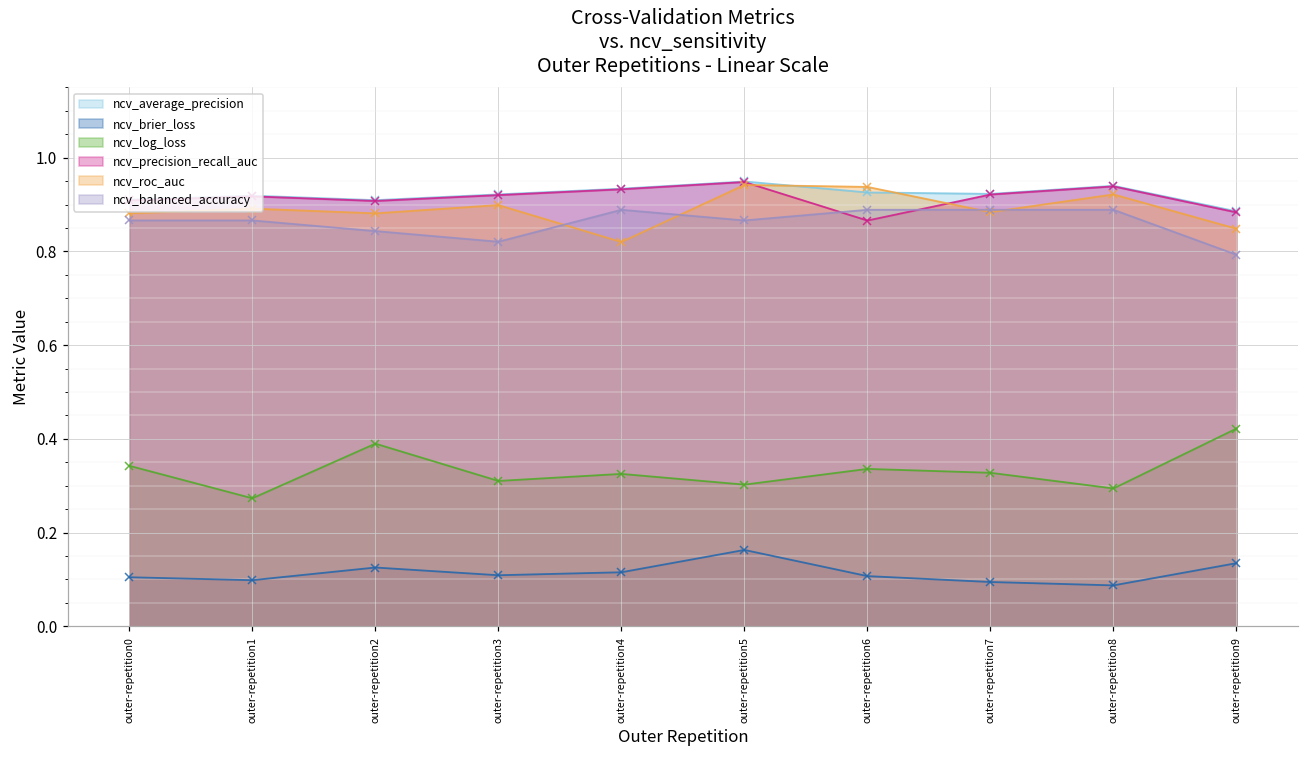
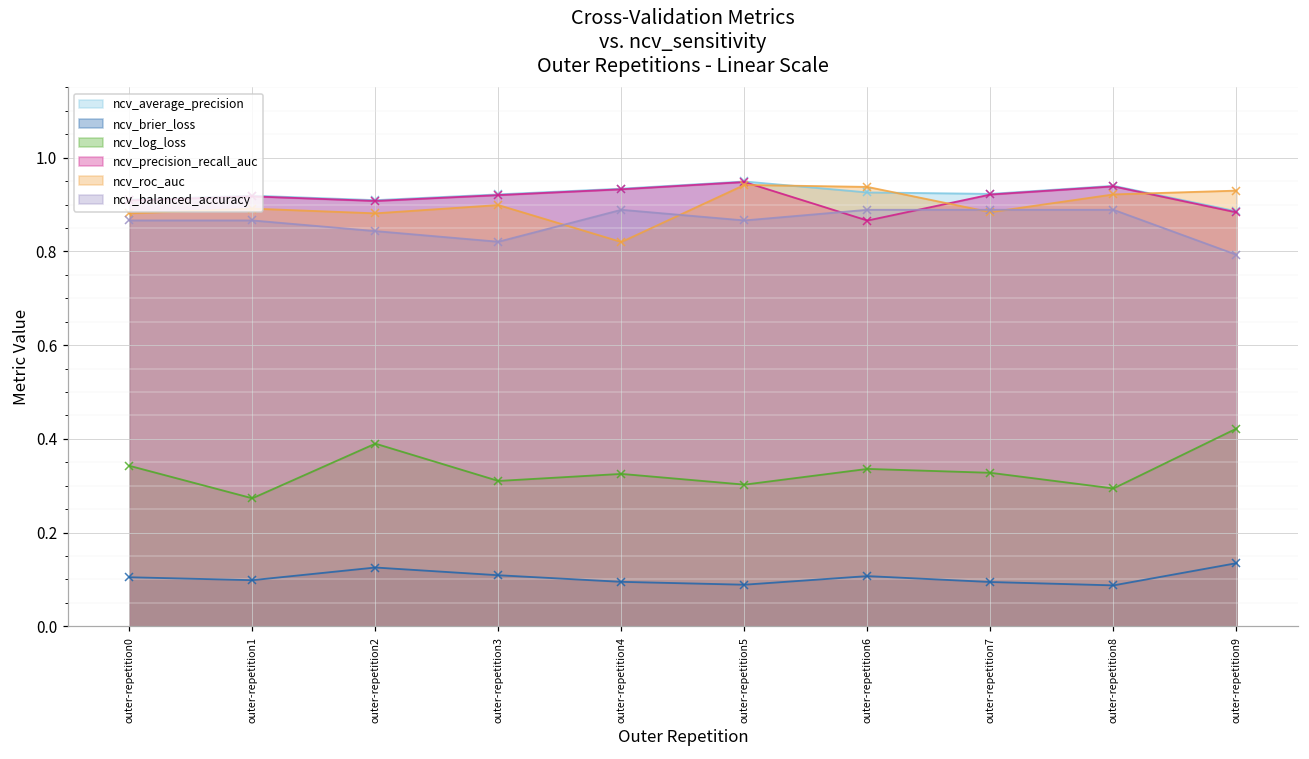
  {
    "ncv_brier_loss": {
      "outer-repetition0": 0.10,
      "outer-repetition1": 0.10,
      "outer-repetition2": 0.13,
      "outer-repetition3": 0.11,
-     "outer-repetition4": 0.12,
-     "outer-repetition5": 0.16,
+     "outer-repetition4": 0.09,
+     "outer-repetition5": 0.09,
      "outer-repetition6": 0.11,
      "outer-repetition7": 0.09,
      "outer-repetition8": 0.09,
      "outer-repetition9": 0.13
    },
    "ncv_log_loss": {
      "outer-repetition0": 0.34,
      "outer-repetition1": 0.27,
      "outer-repetition2": 0.39,
      "outer-repetition3": 0.31,
      "outer-repetition4": 0.33,
      "outer-repetition5": 0.30,
      "outer-repetition6": 0.34,
      "outer-repetition7": 0.33,
      "outer-repetition8": 0.29,
      "outer-repetition9": 0.42
    },
    "ncv_precision_recall_auc": {
      "outer-repetition6": 0.87
    },
    "ncv_roc_auc": {
      "outer-repetition0": 0.88,
      "outer-repetition1": 0.89,
      "outer-repetition2": 0.88,
      "outer-repetition3": 0.90,
      "outer-repetition4": 0.82,
      "outer-repetition5": 0.94,
      "outer-repetition6": 0.94,
      "outer-repetition8": 0.92,
-     "outer-repetition9": 0.85
+     "outer-repetition9": 0.93
    }
  }
